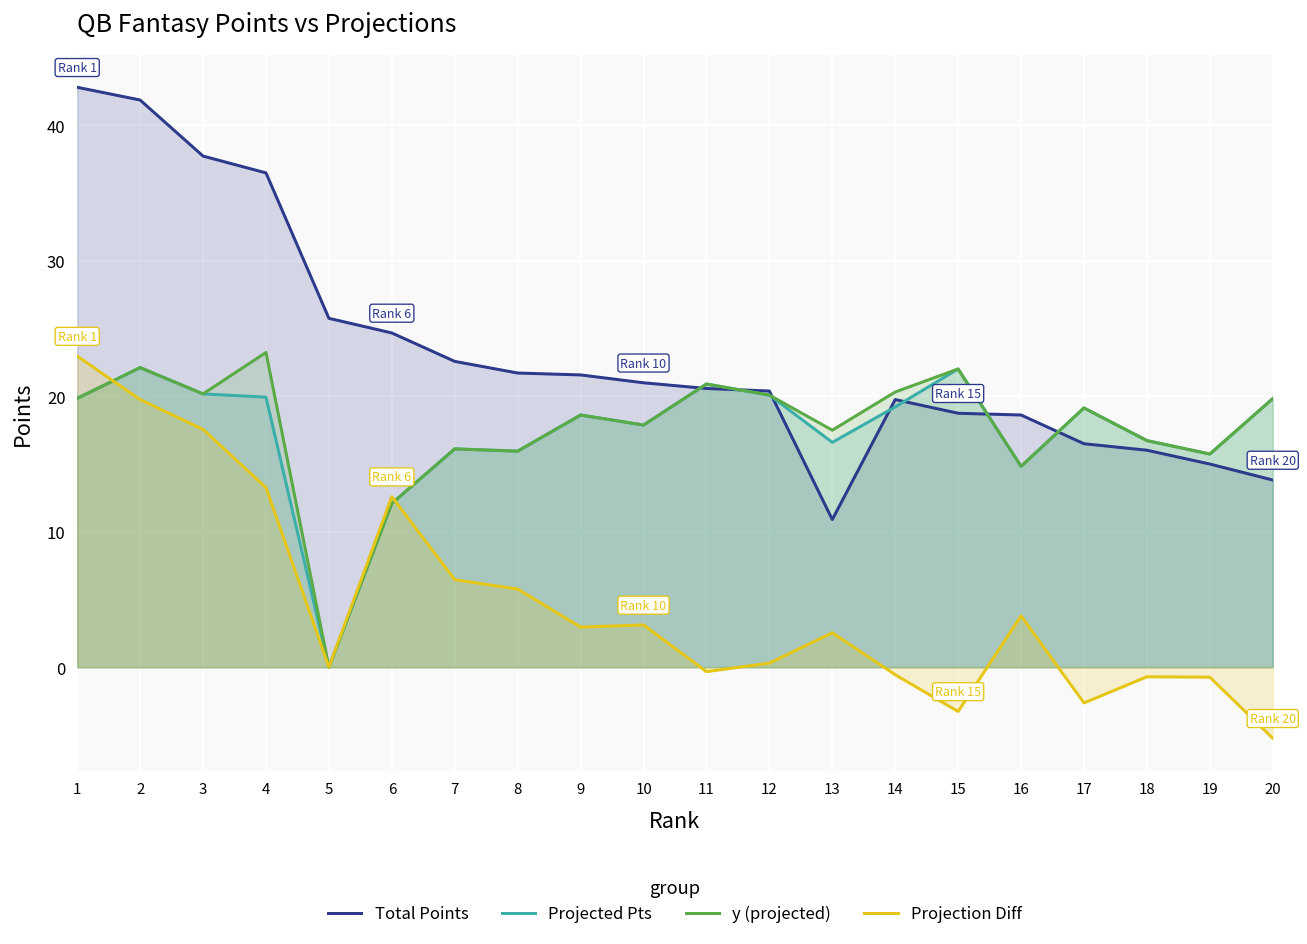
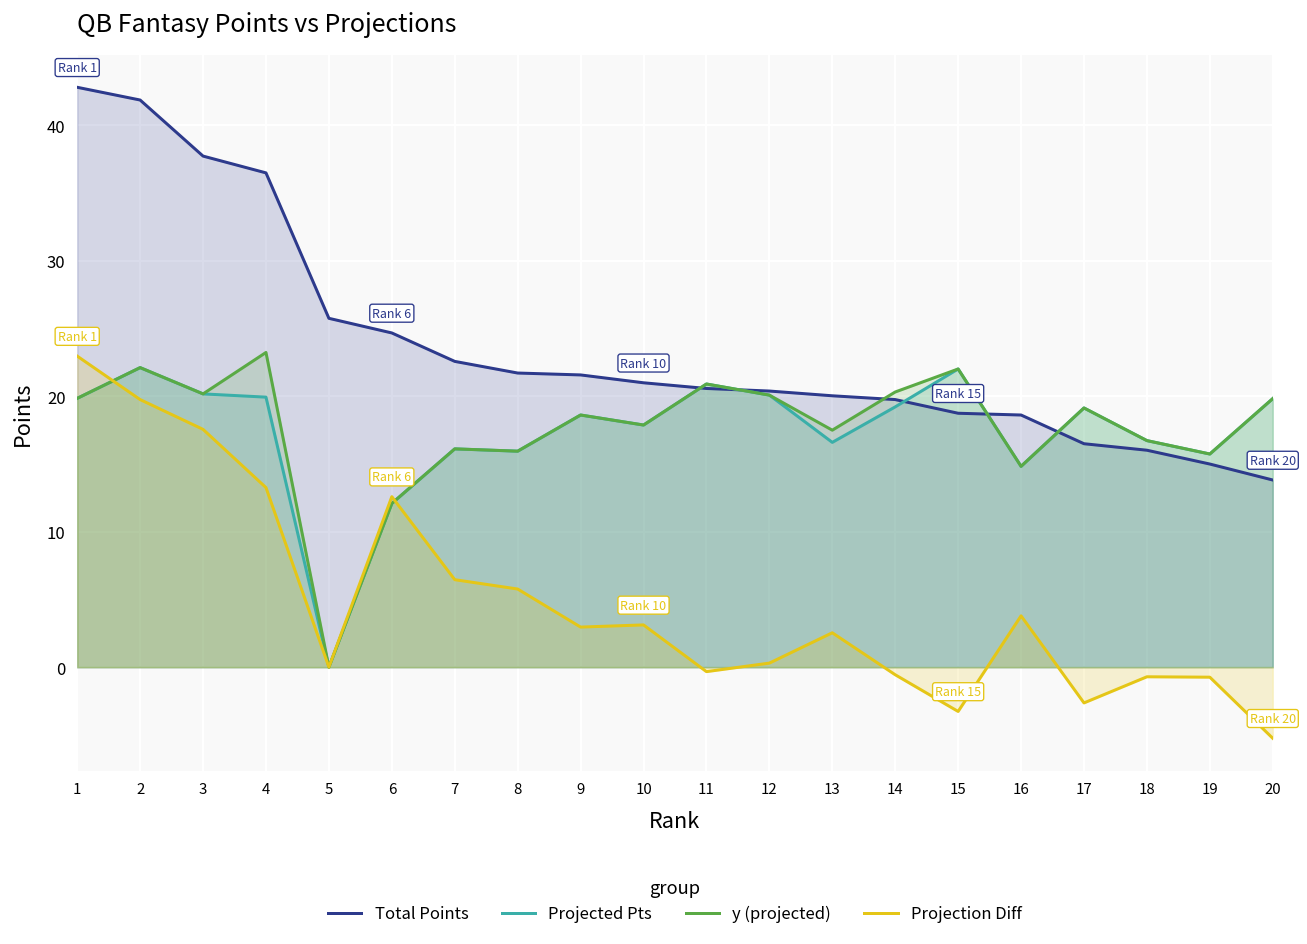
  {
    "Total Points": {
      "2": 41.9,
      "3": 37.7,
      "4": 36.5,
      "5": 25.8,
      "7": 22.6,
      "8": 21.7,
      "9": 21.6,
      "11": 20.6,
      "12": 20.4,
-     "13": 10.9,
+     "13": 20.0,
      "14": 19.8,
      "16": 18.6,
      "17": 16.5,
      "18": 16.0,
      "19": 15.0
    },
    "Projected Pts": {
      "4": 19.9,
      "13": 16.6,
      "14": 19.2
    },
    "y (projected)": {
      "4": 23.2,
      "13": 17.5,
      "14": 20.3
    }
  }
